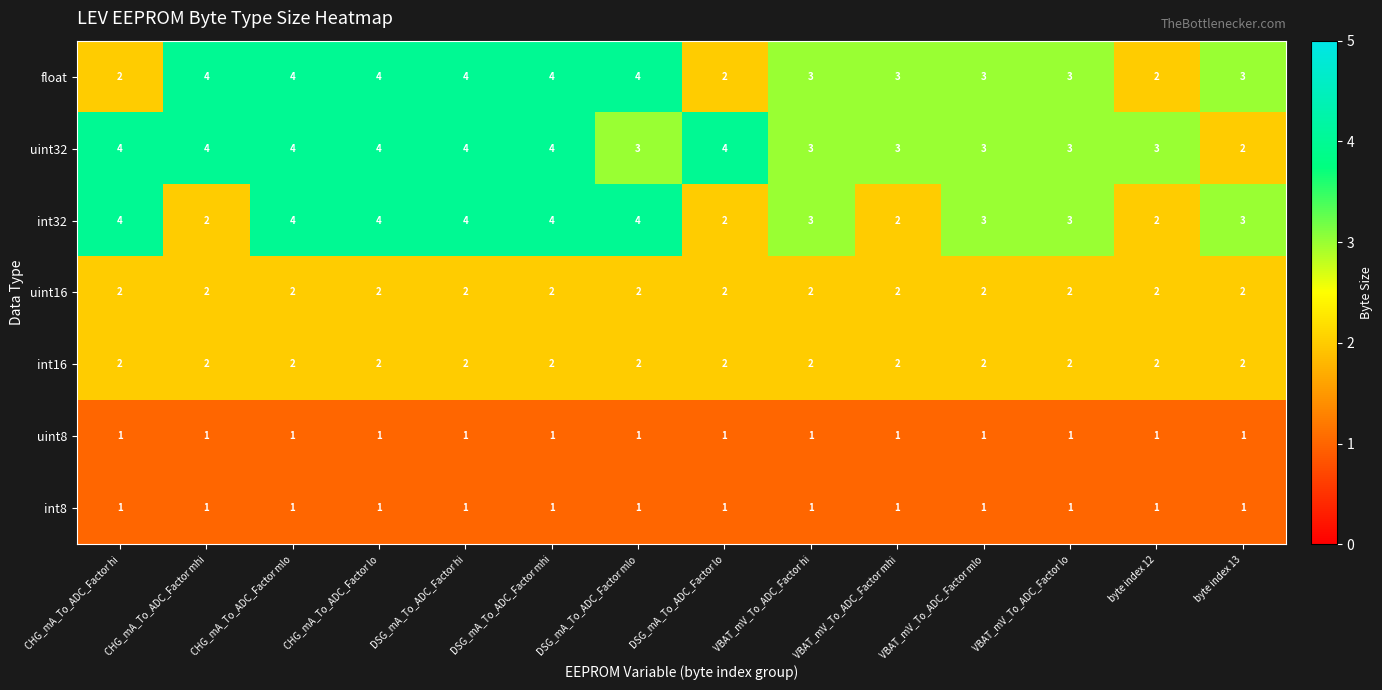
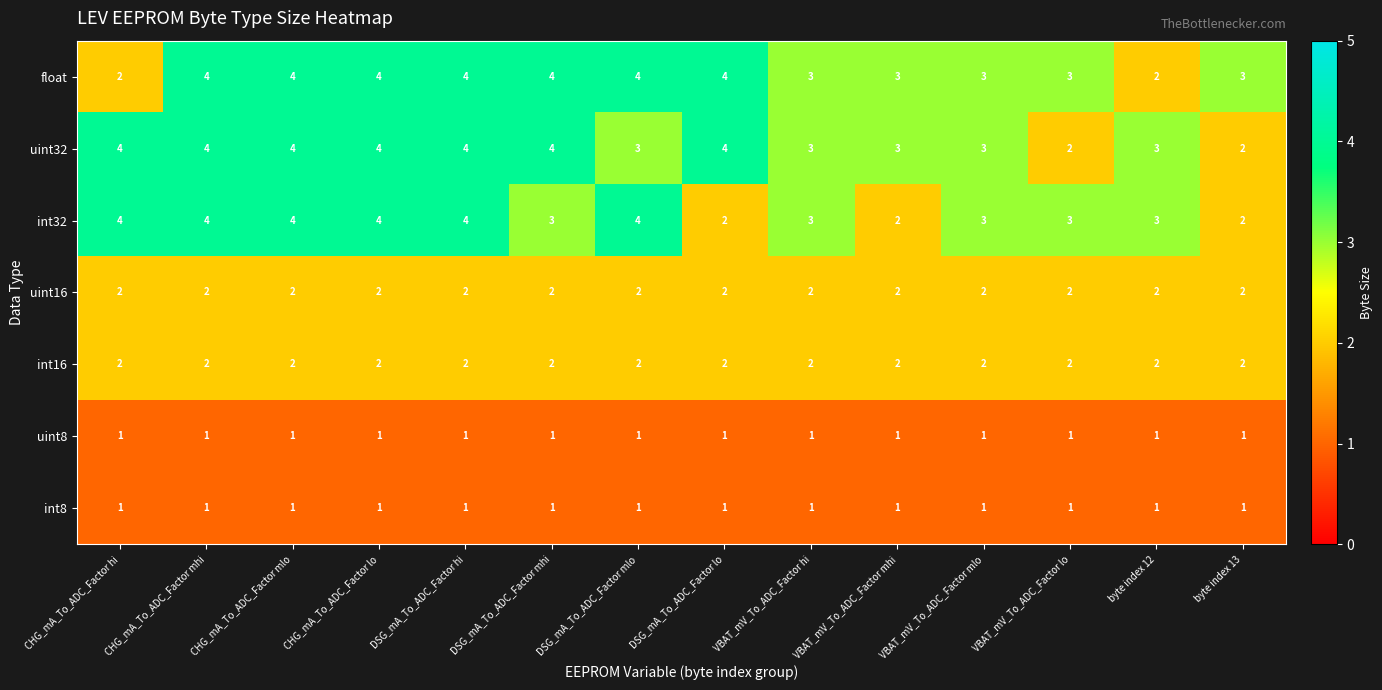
  {
    "float": {
      "CHG_mA_To_ADC_Factor hi": 2,
      "CHG_mA_To_ADC_Factor mhi": 4,
      "CHG_mA_To_ADC_Factor mlo": 4,
      "CHG_mA_To_ADC_Factor lo": 4,
      "DSG_mA_To_ADC_Factor hi": 4,
      "DSG_mA_To_ADC_Factor mhi": 4,
      "DSG_mA_To_ADC_Factor mlo": 4,
-     "DSG_mA_To_ADC_Factor lo": 2,
+     "DSG_mA_To_ADC_Factor lo": 4,
      "VBAT_mV_To_ADC_Factor hi": 3,
      "VBAT_mV_To_ADC_Factor mhi": 3,
      "VBAT_mV_To_ADC_Factor mlo": 3,
      "VBAT_mV_To_ADC_Factor lo": 3,
      "byte index 12": 2,
      "byte index 13": 3
    },
    "uint32": {
      "CHG_mA_To_ADC_Factor hi": 4,
      "CHG_mA_To_ADC_Factor mhi": 4,
      "CHG_mA_To_ADC_Factor mlo": 4,
      "CHG_mA_To_ADC_Factor lo": 4,
      "DSG_mA_To_ADC_Factor hi": 4,
      "DSG_mA_To_ADC_Factor mhi": 4,
      "DSG_mA_To_ADC_Factor mlo": 3,
      "DSG_mA_To_ADC_Factor lo": 4,
      "VBAT_mV_To_ADC_Factor hi": 3,
      "VBAT_mV_To_ADC_Factor mhi": 3,
      "VBAT_mV_To_ADC_Factor mlo": 3,
-     "VBAT_mV_To_ADC_Factor lo": 3,
+     "VBAT_mV_To_ADC_Factor lo": 2,
      "byte index 12": 3,
      "byte index 13": 2
    },
    "int32": {
      "CHG_mA_To_ADC_Factor hi": 4,
-     "CHG_mA_To_ADC_Factor mhi": 2,
+     "CHG_mA_To_ADC_Factor mhi": 4,
      "CHG_mA_To_ADC_Factor mlo": 4,
      "CHG_mA_To_ADC_Factor lo": 4,
      "DSG_mA_To_ADC_Factor hi": 4,
-     "DSG_mA_To_ADC_Factor mhi": 4,
+     "DSG_mA_To_ADC_Factor mhi": 3,
      "DSG_mA_To_ADC_Factor mlo": 4,
      "DSG_mA_To_ADC_Factor lo": 2,
      "VBAT_mV_To_ADC_Factor hi": 3,
      "VBAT_mV_To_ADC_Factor mhi": 2,
      "VBAT_mV_To_ADC_Factor mlo": 3,
      "VBAT_mV_To_ADC_Factor lo": 3,
-     "byte index 12": 2,
-     "byte index 13": 3
+     "byte index 12": 3,
+     "byte index 13": 2
    },
    "uint16": {
      "CHG_mA_To_ADC_Factor hi": 2,
      "CHG_mA_To_ADC_Factor mhi": 2,
      "CHG_mA_To_ADC_Factor mlo": 2,
      "CHG_mA_To_ADC_Factor lo": 2,
      "DSG_mA_To_ADC_Factor hi": 2,
      "DSG_mA_To_ADC_Factor mhi": 2,
      "DSG_mA_To_ADC_Factor mlo": 2,
      "DSG_mA_To_ADC_Factor lo": 2,
      "VBAT_mV_To_ADC_Factor hi": 2,
      "VBAT_mV_To_ADC_Factor mhi": 2,
      "VBAT_mV_To_ADC_Factor mlo": 2,
      "VBAT_mV_To_ADC_Factor lo": 2,
      "byte index 12": 2,
      "byte index 13": 2
    },
    "int16": {
      "CHG_mA_To_ADC_Factor hi": 2,
      "CHG_mA_To_ADC_Factor mhi": 2,
      "CHG_mA_To_ADC_Factor mlo": 2,
      "CHG_mA_To_ADC_Factor lo": 2,
      "DSG_mA_To_ADC_Factor hi": 2,
      "DSG_mA_To_ADC_Factor mhi": 2,
      "DSG_mA_To_ADC_Factor mlo": 2,
      "DSG_mA_To_ADC_Factor lo": 2,
      "VBAT_mV_To_ADC_Factor hi": 2,
      "VBAT_mV_To_ADC_Factor mhi": 2,
      "VBAT_mV_To_ADC_Factor mlo": 2,
      "VBAT_mV_To_ADC_Factor lo": 2,
      "byte index 12": 2,
      "byte index 13": 2
    },
    "uint8": {
      "CHG_mA_To_ADC_Factor hi": 1,
      "CHG_mA_To_ADC_Factor mhi": 1,
      "CHG_mA_To_ADC_Factor mlo": 1,
      "CHG_mA_To_ADC_Factor lo": 1,
      "DSG_mA_To_ADC_Factor hi": 1,
      "DSG_mA_To_ADC_Factor mhi": 1,
      "DSG_mA_To_ADC_Factor mlo": 1,
      "DSG_mA_To_ADC_Factor lo": 1,
      "VBAT_mV_To_ADC_Factor hi": 1,
      "VBAT_mV_To_ADC_Factor mhi": 1,
      "VBAT_mV_To_ADC_Factor mlo": 1,
      "VBAT_mV_To_ADC_Factor lo": 1,
      "byte index 12": 1,
      "byte index 13": 1
    },
    "int8": {
      "CHG_mA_To_ADC_Factor hi": 1,
      "CHG_mA_To_ADC_Factor mhi": 1,
      "CHG_mA_To_ADC_Factor mlo": 1,
      "CHG_mA_To_ADC_Factor lo": 1,
      "DSG_mA_To_ADC_Factor hi": 1,
      "DSG_mA_To_ADC_Factor mhi": 1,
      "DSG_mA_To_ADC_Factor mlo": 1,
      "DSG_mA_To_ADC_Factor lo": 1,
      "VBAT_mV_To_ADC_Factor hi": 1,
      "VBAT_mV_To_ADC_Factor mhi": 1,
      "VBAT_mV_To_ADC_Factor mlo": 1,
      "VBAT_mV_To_ADC_Factor lo": 1,
      "byte index 12": 1,
      "byte index 13": 1
    }
  }
